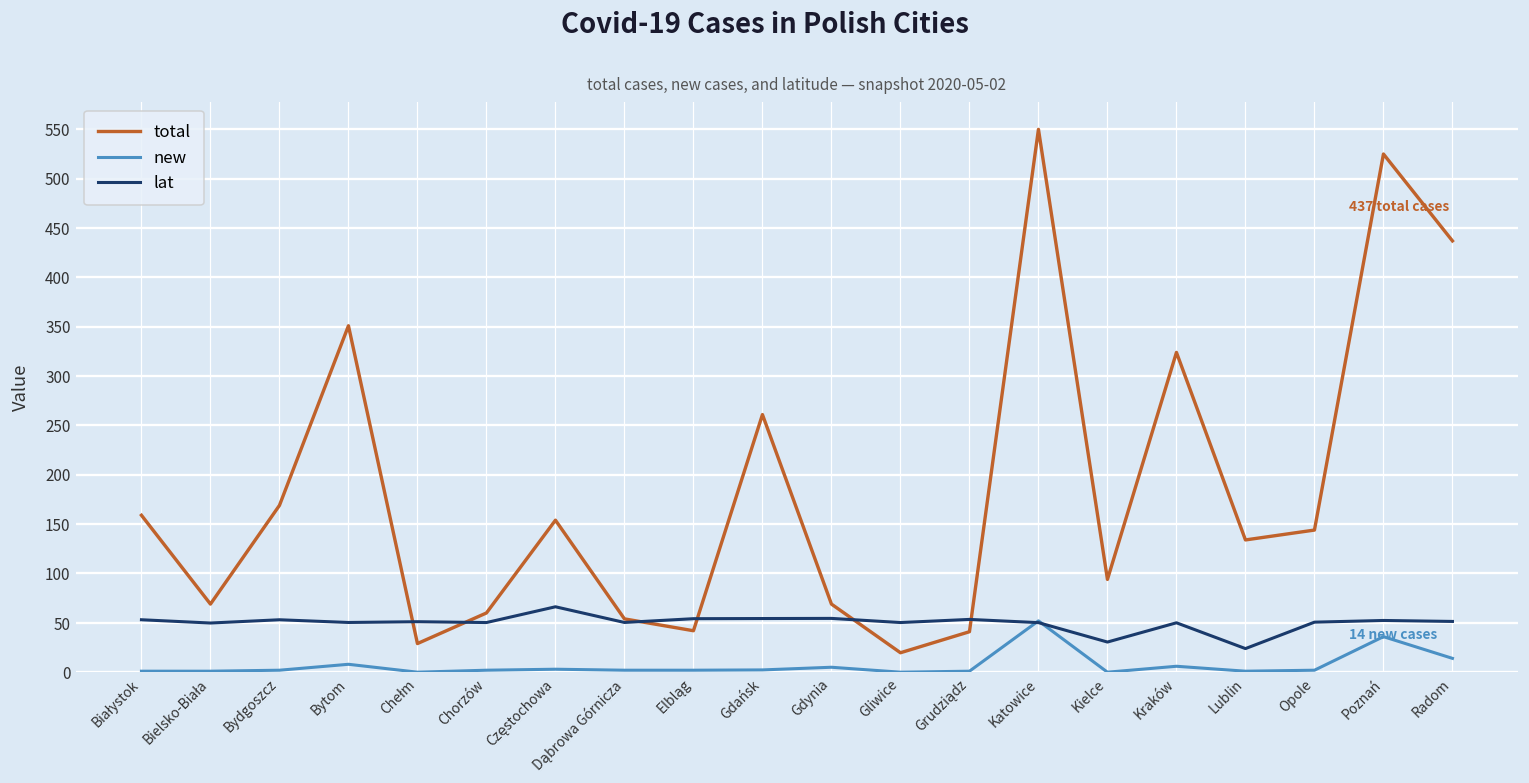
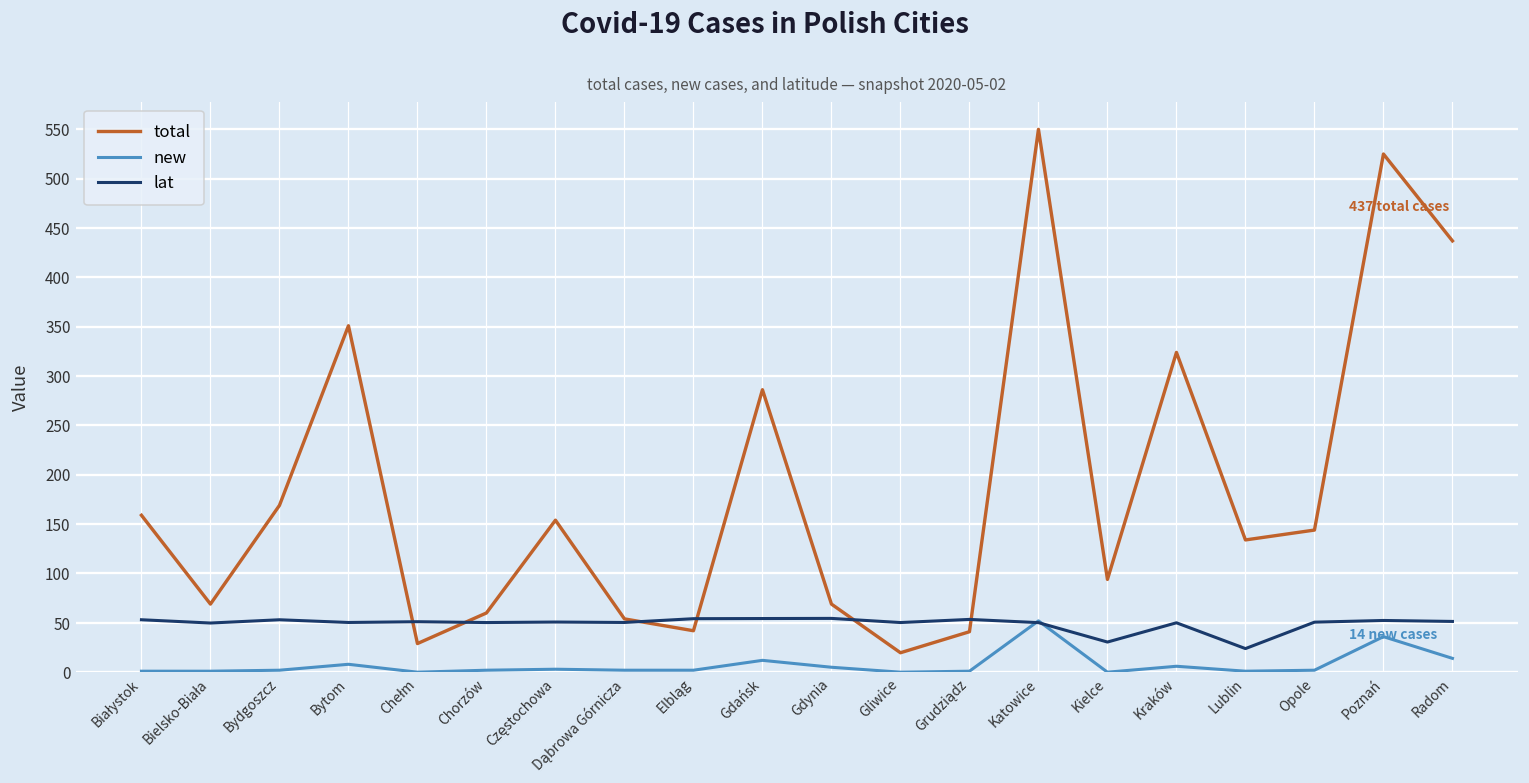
  {
    "total": {
      "Białystok": 160,
      "Bielsko-Biała": 70,
      "Bydgoszcz": 170,
      "Bytom": 350,
      "Chełm": 30,
      "Chorzów": 60,
      "Częstochowa": 150,
      "Dąbrowa Górnicza": 50,
      "Elbląg": 40,
-     "Gdańsk": 260,
+     "Gdańsk": 290,
      "Gdynia": 70,
      "Gliwice": 20,
      "Grudziądz": 40,
      "Katowice": 550,
      "Kielce": 90,
      "Kraków": 320,
      "Lublin": 130,
      "Opole": 140,
      "Poznań": 530
    },
    "new": {
      "Białystok": 0,
      "Bielsko-Biała": 0,
      "Bydgoszcz": 0,
      "Bytom": 10,
      "Chełm": 0,
      "Chorzów": 0,
      "Częstochowa": 0,
      "Dąbrowa Górnicza": 0,
      "Elbląg": 0,
-     "Gdańsk": 0,
+     "Gdańsk": 10,
      "Gdynia": 10,
      "Gliwice": 0,
      "Grudziądz": 0,
      "Kielce": 0,
      "Kraków": 10,
      "Lublin": 0,
      "Opole": 0,
      "Radom": 10
    },
    "lat": {
      "Białystok": 50,
      "Bielsko-Biała": 50,
      "Bydgoszcz": 50,
      "Bytom": 50,
      "Chełm": 50,
      "Chorzów": 50,
-     "Częstochowa": 70,
+     "Częstochowa": 50,
      "Dąbrowa Górnicza": 50,
      "Elbląg": 50,
      "Gdańsk": 50,
      "Gdynia": 50,
      "Gliwice": 50,
      "Grudziądz": 50,
      "Kielce": 30,
      "Kraków": 50,
      "Lublin": 20,
      "Opole": 50,
      "Poznań": 50,
      "Radom": 50
    }
  }
